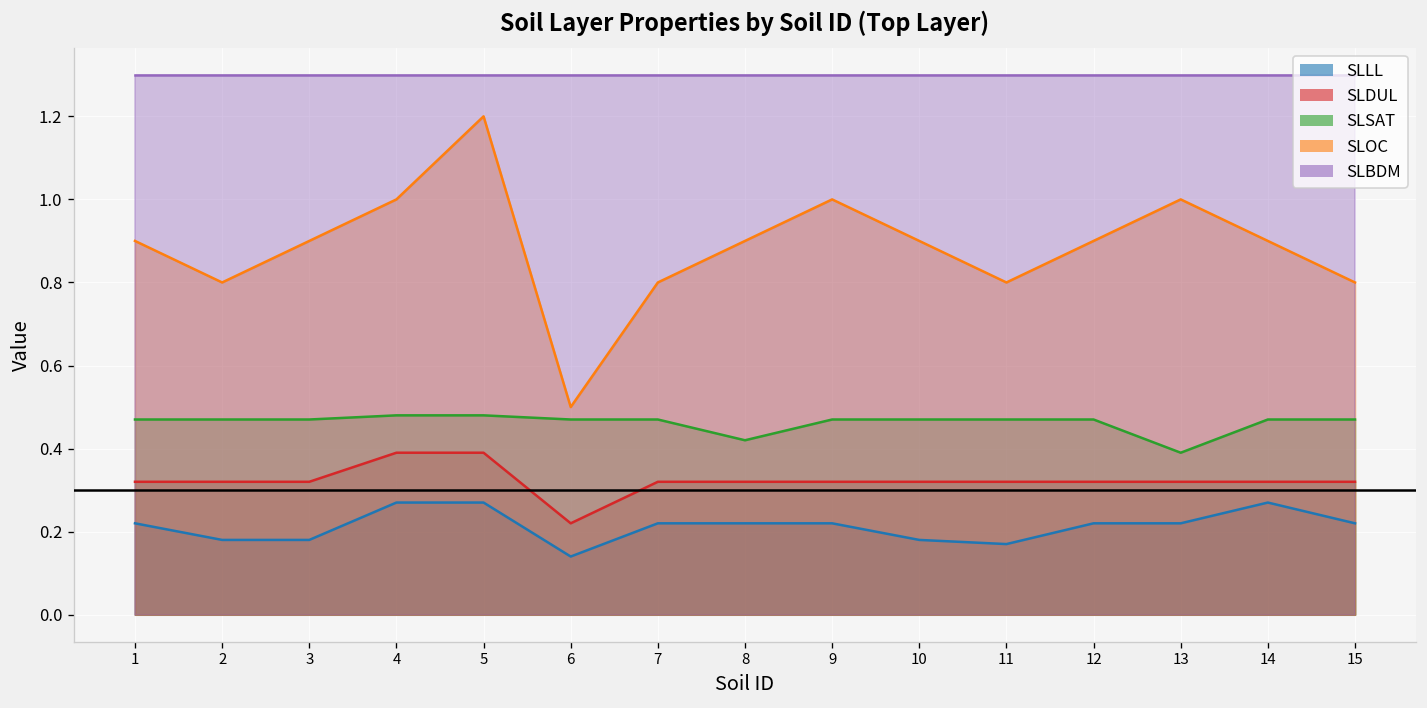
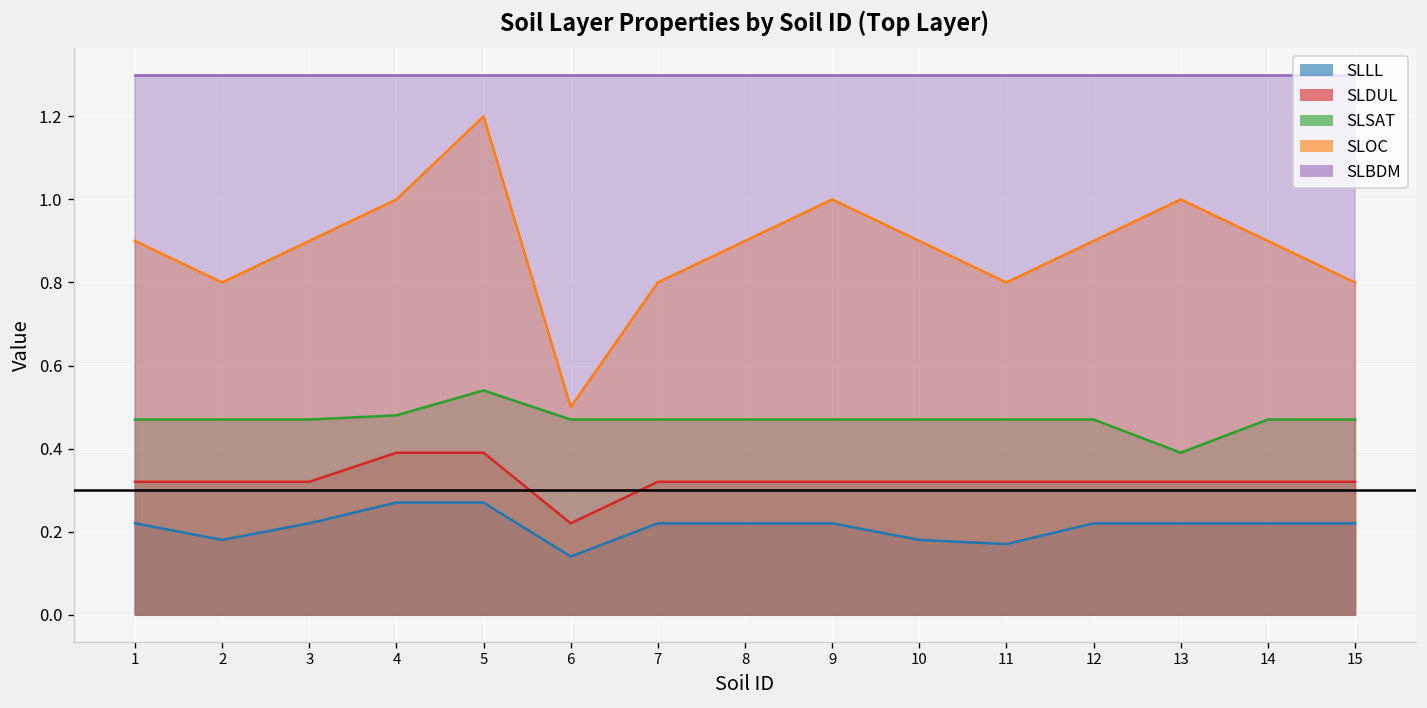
  {
    "SLLL": {
      "1": 0.22,
      "2": 0.18,
-     "3": 0.18,
+     "3": 0.22,
      "4": 0.27,
      "5": 0.27,
      "6": 0.14,
      "7": 0.22,
      "8": 0.22,
      "9": 0.22,
      "10": 0.18,
      "11": 0.17,
      "12": 0.22,
      "13": 0.22,
-     "14": 0.27,
+     "14": 0.22,
      "15": 0.22
    },
    "SLSAT": {
      "1": 0.47,
      "2": 0.47,
      "3": 0.47,
      "4": 0.48,
-     "5": 0.48,
+     "5": 0.54,
      "6": 0.47,
      "7": 0.47,
-     "8": 0.42,
+     "8": 0.47,
      "9": 0.47,
      "10": 0.47,
      "11": 0.47,
      "12": 0.47,
      "13": 0.39,
      "14": 0.47,
      "15": 0.47
    },
    "SLBDM": {
      "1": 1.30,
      "2": 1.30,
      "3": 1.30,
      "4": 1.30,
      "5": 1.30,
      "6": 1.30,
      "7": 1.30,
      "8": 1.30,
      "9": 1.30,
      "10": 1.30,
      "11": 1.30,
      "12": 1.30,
      "13": 1.30,
      "14": 1.30
    }
  }
